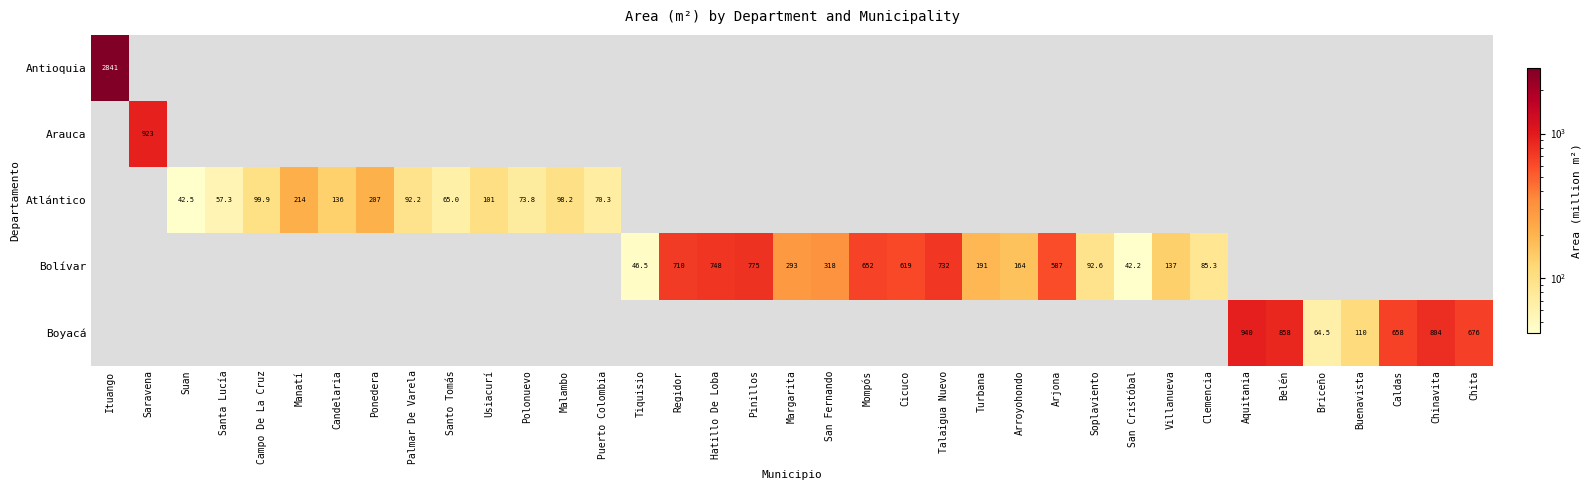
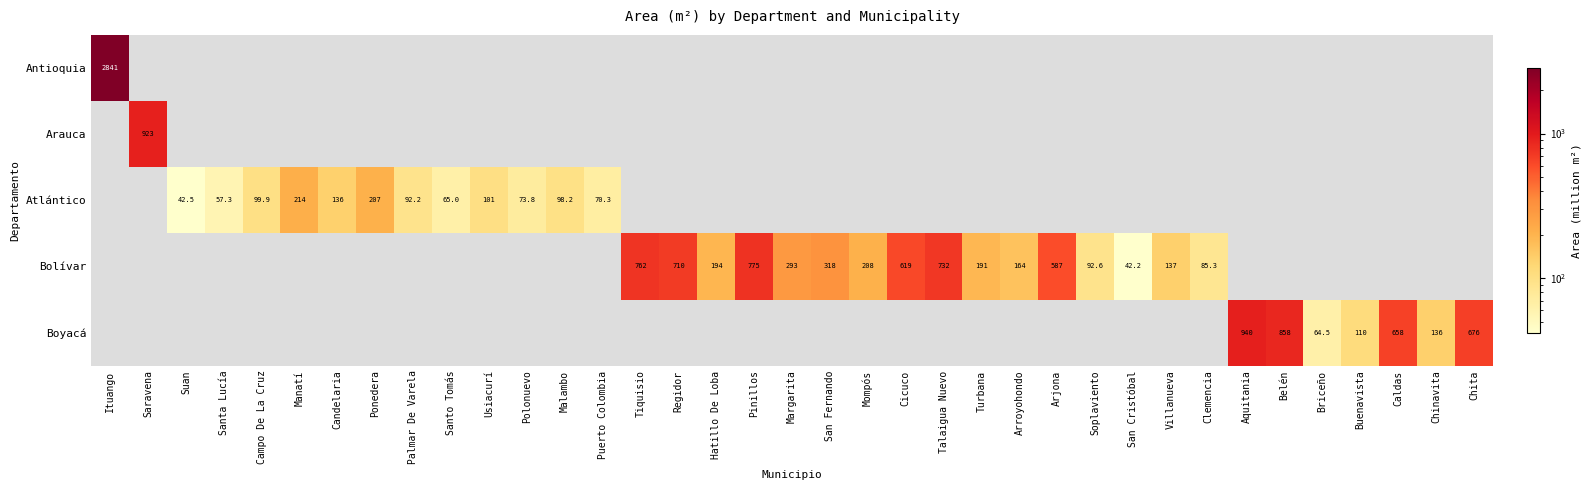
  {
    "Antioquia": {
      "Ituango": 2841
    },
    "Arauca": {
      "Saravena": 923
    },
    "Atlántico": {
      "Suan": 42.5,
      "Santa Lucía": 57.3,
      "Campo De La Cruz": 99.9,
      "Manatí": 214,
      "Candelaria": 136,
      "Ponedera": 207,
      "Palmar De Varela": 92.2,
      "Santo Tomás": 65.0,
      "Usiacurí": 101,
      "Polonuevo": 73.8,
      "Malambo": 98.2,
      "Puerto Colombia": 70.3
    },
    "Bolívar": {
-     "Tiquisio": 46.5,
+     "Tiquisio": 762,
      "Regidor": 710,
-     "Hatillo De Loba": 748,
+     "Hatillo De Loba": 194,
      "Pinillos": 775,
      "Margarita": 293,
      "San Fernando": 318,
-     "Mompós": 652,
+     "Mompós": 208,
      "Cicuco": 619,
      "Talaigua Nuevo": 732,
      "Turbana": 191,
      "Arroyohondo": 164,
      "Arjona": 587,
      "Soplaviento": 92.6,
      "San Cristóbal": 42.2,
      "Villanueva": 137,
      "Clemencia": 85.3
    },
    "Boyacá": {
      "Aquitania": 940,
      "Belén": 858,
      "Briceño": 64.5,
      "Buenavista": 110,
      "Caldas": 658,
-     "Chinavita": 804,
+     "Chinavita": 136,
      "Chita": 676
    }
  }
